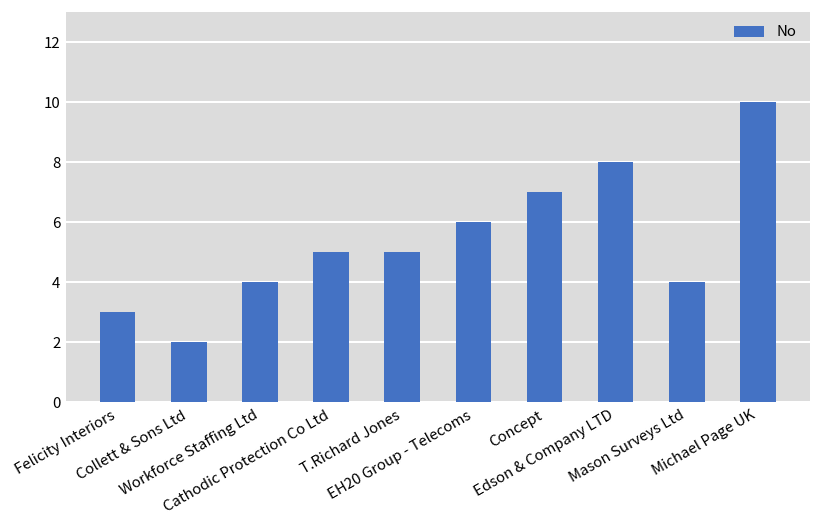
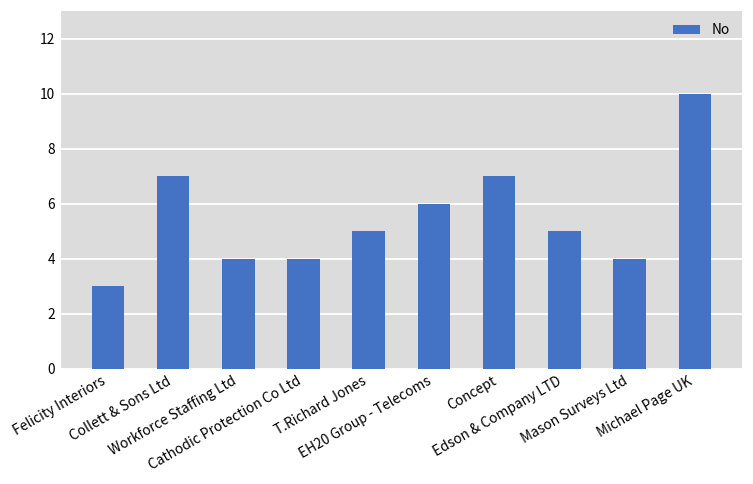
  {
    "Felicity Interiors": 3,
-   "Collett & Sons Ltd": 2,
+   "Collett & Sons Ltd": 7,
    "Workforce Staffing Ltd": 4,
-   "Cathodic Protection Co Ltd": 5,
+   "Cathodic Protection Co Ltd": 4,
    "T.Richard Jones": 5,
    "EH20 Group - Telecoms": 6,
    "Concept": 7,
-   "Edson & Company LTD": 8,
+   "Edson & Company LTD": 5,
    "Mason Surveys Ltd": 4,
    "Michael Page UK": 10
  }
